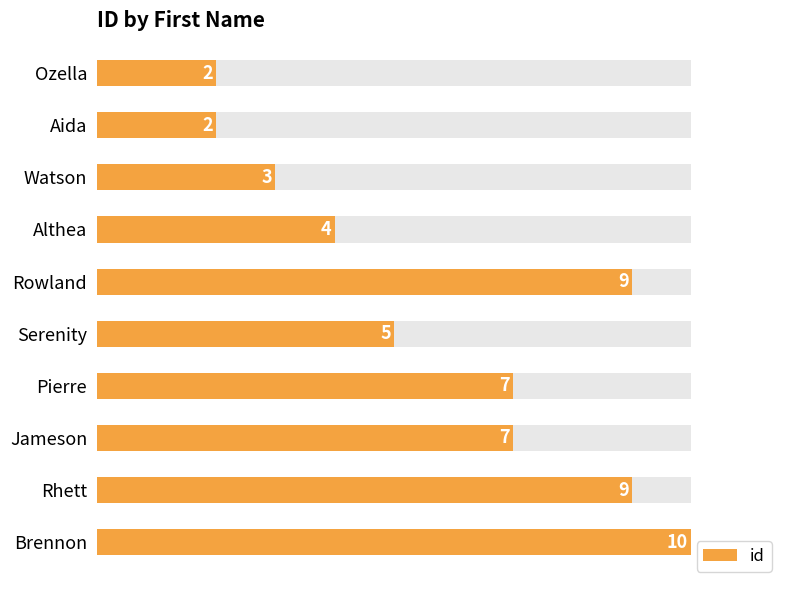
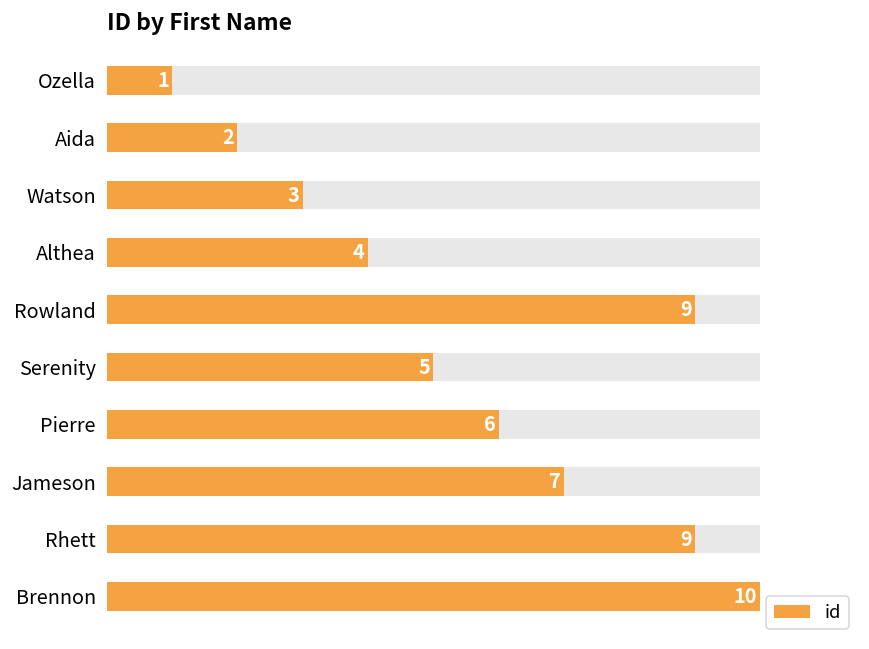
  {
    "id": {
-     "Ozella": 2,
-     "Pierre": 7,
+     "Ozella": 1,
+     "Pierre": 6,
      "Brennon": 10
    }
  }
